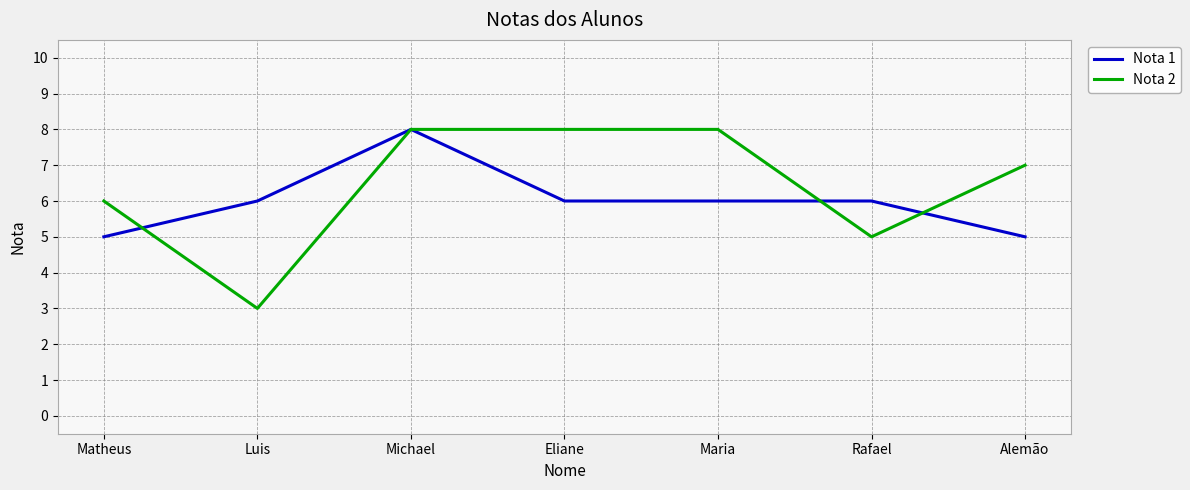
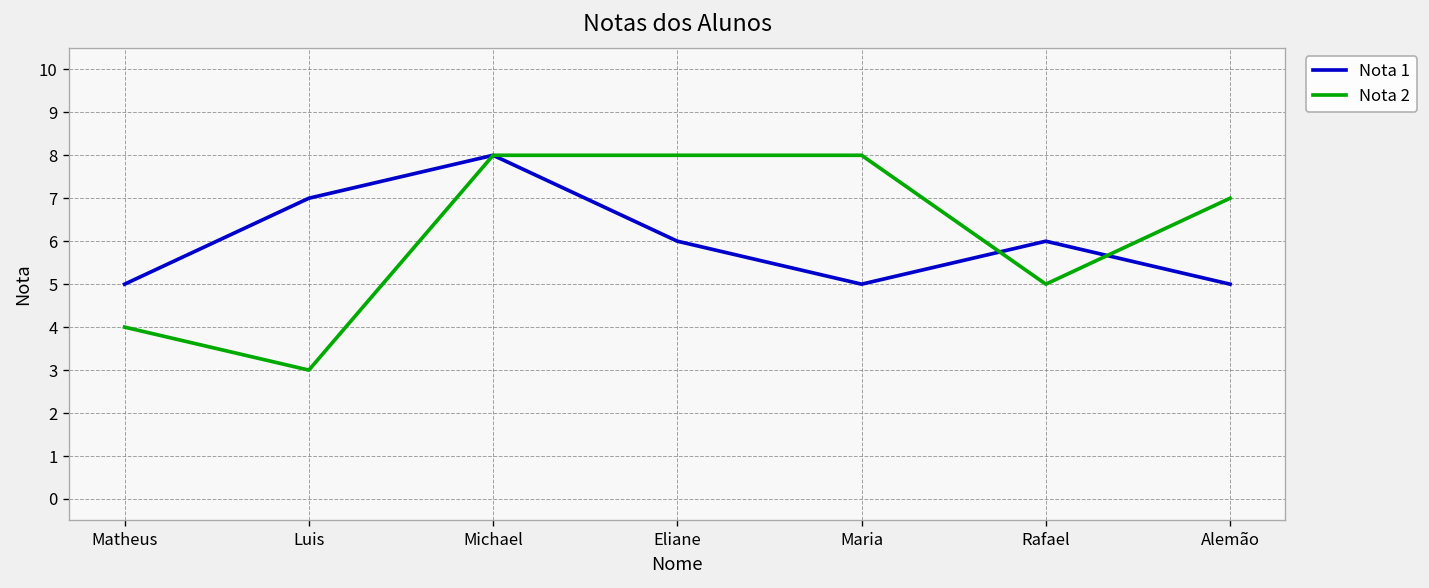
  {
    "Nota 1": {
      "Matheus": 5,
-     "Luis": 6,
+     "Luis": 7,
      "Eliane": 6,
-     "Maria": 6,
+     "Maria": 5,
      "Rafael": 6,
      "Alemão": 5
    },
    "Nota 2": {
-     "Matheus": 6,
+     "Matheus": 4,
      "Luis": 3,
      "Eliane": 8,
      "Maria": 8,
      "Rafael": 5,
      "Alemão": 7
    }
  }
